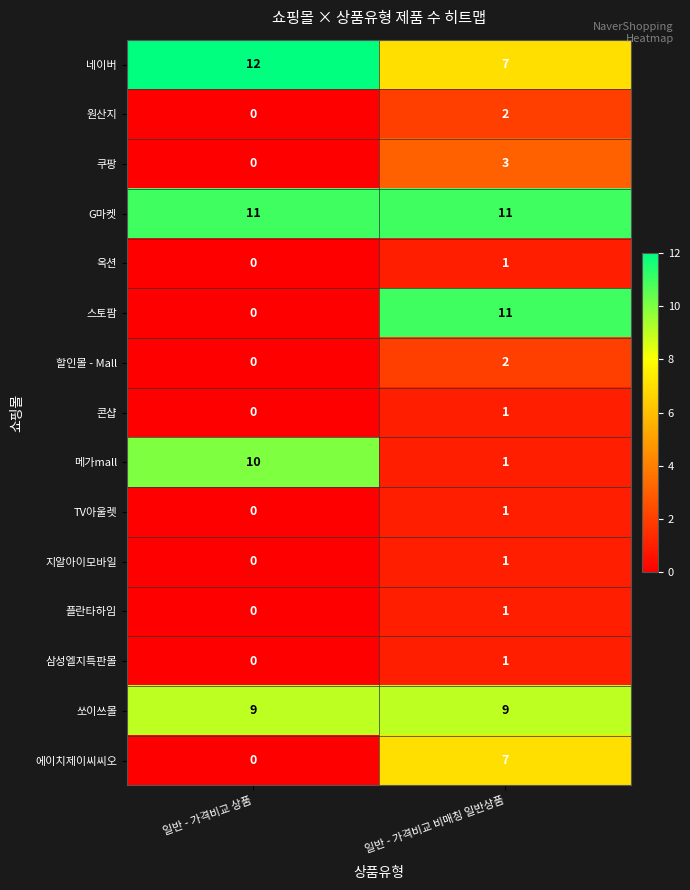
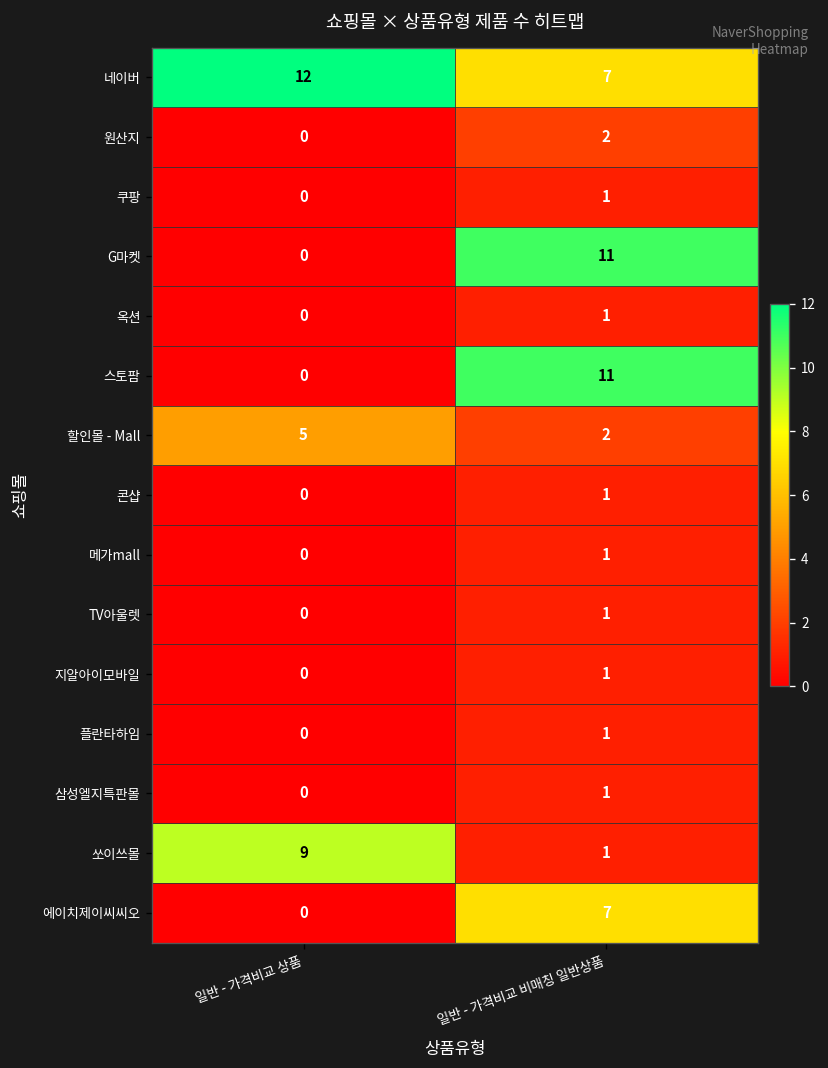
  {
    "네이버": {
      "일반 - 가격비교 상품": 12,
      "일반 - 가격비교 비매칭 일반상품": 7
    },
    "원산지": {
      "일반 - 가격비교 상품": 0,
      "일반 - 가격비교 비매칭 일반상품": 2
    },
    "쿠팡": {
      "일반 - 가격비교 상품": 0,
-     "일반 - 가격비교 비매칭 일반상품": 3
+     "일반 - 가격비교 비매칭 일반상품": 1
    },
    "G마켓": {
-     "일반 - 가격비교 상품": 11,
+     "일반 - 가격비교 상품": 0,
      "일반 - 가격비교 비매칭 일반상품": 11
    },
    "옥션": {
      "일반 - 가격비교 상품": 0,
      "일반 - 가격비교 비매칭 일반상품": 1
    },
    "스토팜": {
      "일반 - 가격비교 상품": 0,
      "일반 - 가격비교 비매칭 일반상품": 11
    },
    "할인몰 - Mall": {
-     "일반 - 가격비교 상품": 0,
+     "일반 - 가격비교 상품": 5,
      "일반 - 가격비교 비매칭 일반상품": 2
    },
    "콘샵": {
      "일반 - 가격비교 상품": 0,
      "일반 - 가격비교 비매칭 일반상품": 1
    },
    "메가mall": {
-     "일반 - 가격비교 상품": 10,
+     "일반 - 가격비교 상품": 0,
      "일반 - 가격비교 비매칭 일반상품": 1
    },
    "TV아울렛": {
      "일반 - 가격비교 상품": 0,
      "일반 - 가격비교 비매칭 일반상품": 1
    },
    "지알아이모바일": {
      "일반 - 가격비교 상품": 0,
      "일반 - 가격비교 비매칭 일반상품": 1
    },
    "플란타하임": {
      "일반 - 가격비교 상품": 0,
      "일반 - 가격비교 비매칭 일반상품": 1
    },
    "삼성엘지특판몰": {
      "일반 - 가격비교 상품": 0,
      "일반 - 가격비교 비매칭 일반상품": 1
    },
    "쏘이쓰몰": {
      "일반 - 가격비교 상품": 9,
-     "일반 - 가격비교 비매칭 일반상품": 9
+     "일반 - 가격비교 비매칭 일반상품": 1
    },
    "에이치제이씨씨오": {
      "일반 - 가격비교 상품": 0,
      "일반 - 가격비교 비매칭 일반상품": 7
    }
  }
